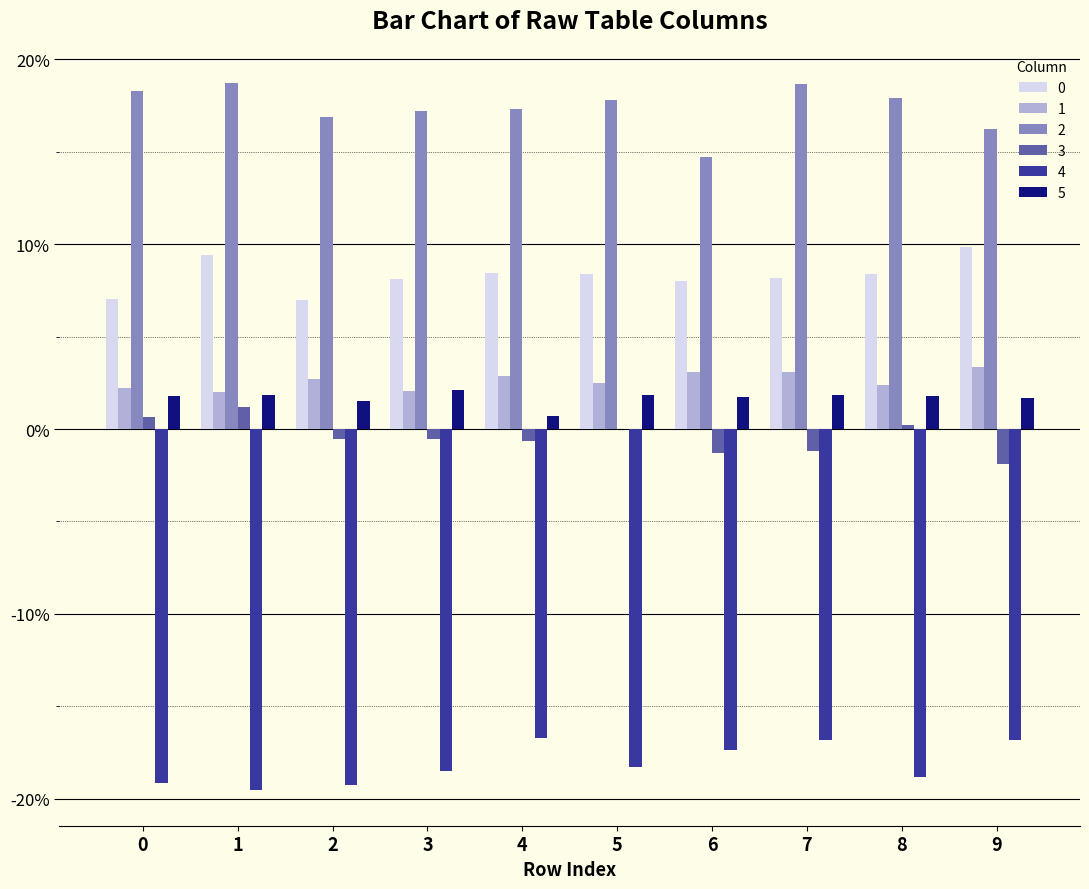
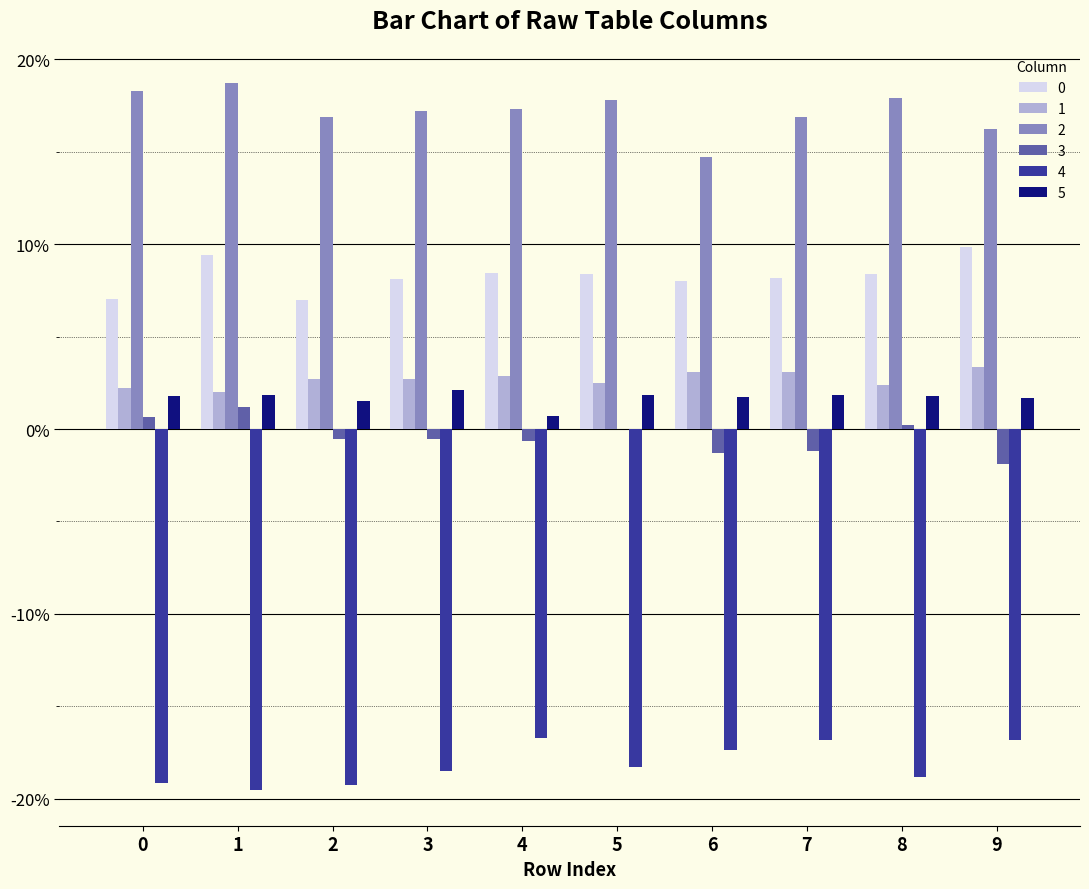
  {
    "0": {
      "0": "7.0%",
      "1": "9.4%",
      "2": "7.0%",
      "3": "8.1%",
      "4": "8.4%",
      "5": "8.4%",
      "6": "8.0%",
      "7": "8.2%",
      "8": "8.4%",
      "9": "9.9%"
    },
    "1": {
      "0": "2.2%",
      "1": "2.0%",
      "2": "2.7%",
-     "3": "2.1%",
+     "3": "2.7%",
      "4": "2.9%",
      "5": "2.5%",
      "6": "3.1%",
      "7": "3.1%",
      "8": "2.4%",
      "9": "3.4%"
    },
    "2": {
      "0": "18.3%",
      "1": "18.7%",
      "2": "16.9%",
      "3": "17.2%",
      "4": "17.3%",
      "5": "17.8%",
      "6": "14.7%",
-     "7": "18.7%",
+     "7": "16.9%",
      "8": "17.9%",
      "9": "16.2%"
    },
    "5": {
      "0": "1.8%",
      "1": "1.8%",
      "2": "1.5%",
      "3": "2.1%",
      "4": "0.7%",
      "5": "1.8%",
      "6": "1.7%",
      "7": "1.8%",
      "8": "1.8%",
      "9": "1.7%"
    }
  }
